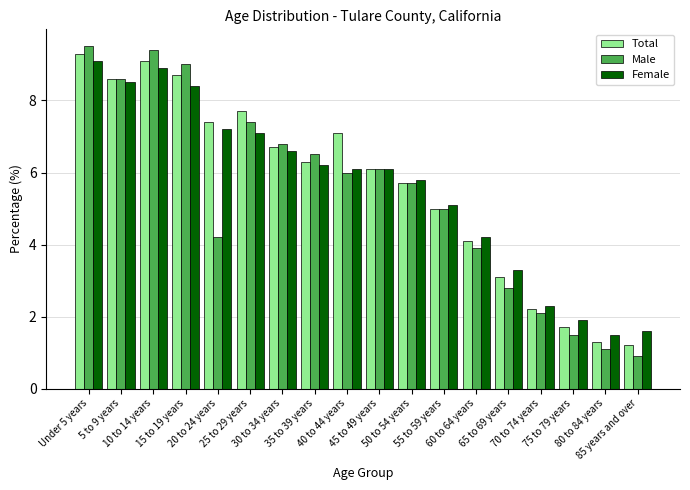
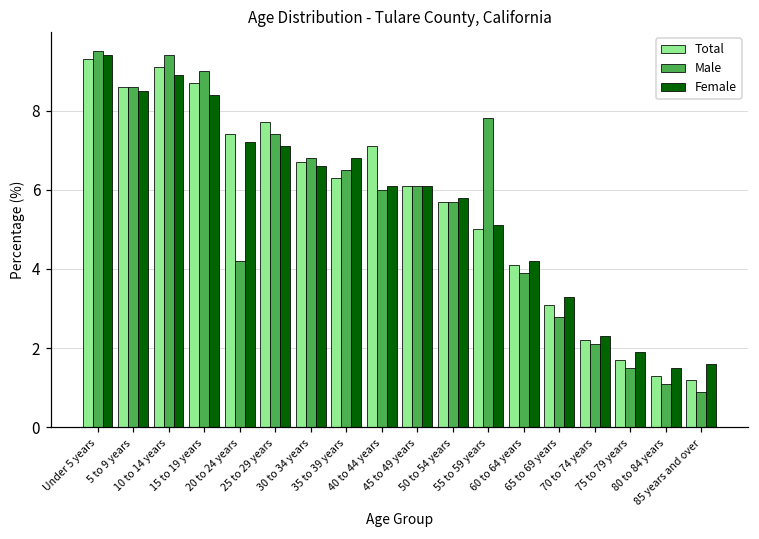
  {
    "Total": {
      "Under 5 years": 9.3,
      "5 to 9 years": 8.6,
      "10 to 14 years": 9.1,
      "15 to 19 years": 8.7,
      "20 to 24 years": 7.4,
      "25 to 29 years": 7.7,
      "30 to 34 years": 6.7,
      "35 to 39 years": 6.3,
      "40 to 44 years": 7.1,
      "45 to 49 years": 6.1,
      "50 to 54 years": 5.7,
      "55 to 59 years": 5.0,
      "60 to 64 years": 4.1,
      "65 to 69 years": 3.1,
      "70 to 74 years": 2.2,
      "75 to 79 years": 1.7,
      "80 to 84 years": 1.3,
      "85 years and over": 1.2
    },
    "Male": {
      "Under 5 years": 9.5,
      "5 to 9 years": 8.6,
      "10 to 14 years": 9.4,
      "15 to 19 years": 9.0,
      "20 to 24 years": 4.2,
      "25 to 29 years": 7.4,
      "30 to 34 years": 6.8,
      "35 to 39 years": 6.5,
      "40 to 44 years": 6.0,
      "45 to 49 years": 6.1,
      "50 to 54 years": 5.7,
-     "55 to 59 years": 5.0,
+     "55 to 59 years": 7.8,
      "60 to 64 years": 3.9,
      "65 to 69 years": 2.8,
      "70 to 74 years": 2.1,
      "75 to 79 years": 1.5,
      "80 to 84 years": 1.1,
      "85 years and over": 0.9
    },
    "Female": {
-     "Under 5 years": 9.1,
+     "Under 5 years": 9.4,
      "5 to 9 years": 8.5,
      "10 to 14 years": 8.9,
      "15 to 19 years": 8.4,
      "20 to 24 years": 7.2,
      "25 to 29 years": 7.1,
      "30 to 34 years": 6.6,
-     "35 to 39 years": 6.2,
+     "35 to 39 years": 6.8,
      "40 to 44 years": 6.1,
      "45 to 49 years": 6.1,
      "50 to 54 years": 5.8,
      "55 to 59 years": 5.1,
      "60 to 64 years": 4.2,
      "65 to 69 years": 3.3,
      "70 to 74 years": 2.3,
      "75 to 79 years": 1.9,
      "80 to 84 years": 1.5,
      "85 years and over": 1.6
    }
  }
